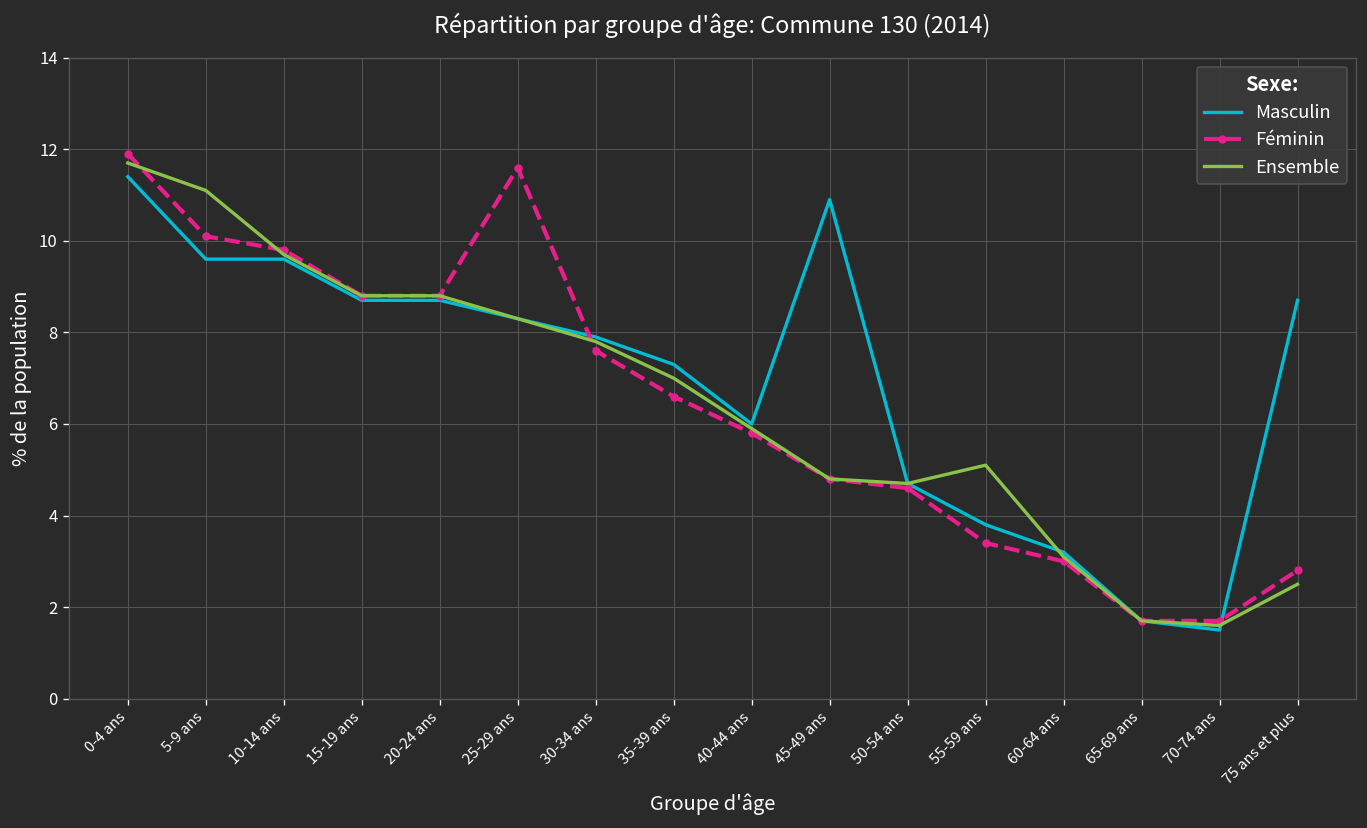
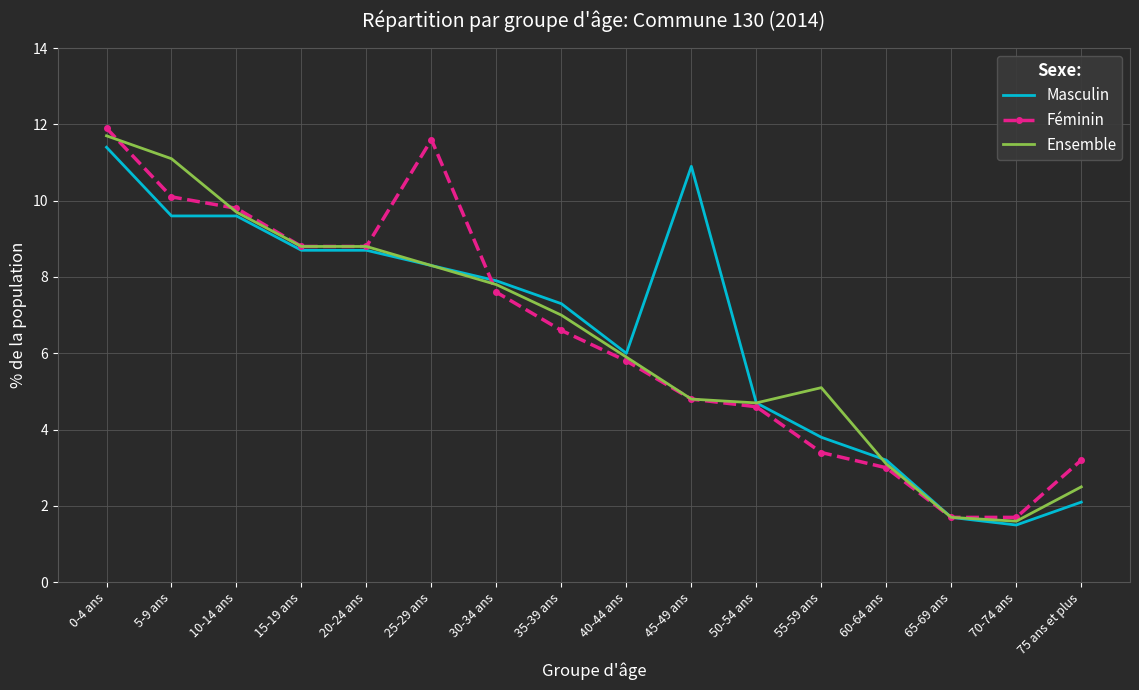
  {
    "Masculin": {
      "0-4 ans": 11.4,
      "5-9 ans": 9.6,
      "10-14 ans": 9.6,
      "15-19 ans": 8.7,
      "20-24 ans": 8.7,
      "30-34 ans": 7.9,
      "35-39 ans": 7.3,
      "40-44 ans": 6.0,
      "45-49 ans": 10.9,
      "55-59 ans": 3.8,
      "60-64 ans": 3.2,
      "70-74 ans": 1.5,
-     "75 ans et plus": 8.7
+     "75 ans et plus": 2.1
    },
    "Féminin": {
      "0-4 ans": 11.9,
      "5-9 ans": 10.1,
      "10-14 ans": 9.8,
      "25-29 ans": 11.6,
      "30-34 ans": 7.6,
      "35-39 ans": 6.6,
      "40-44 ans": 5.8,
      "50-54 ans": 4.6,
      "55-59 ans": 3.4,
      "60-64 ans": 3.0,
      "70-74 ans": 1.7,
-     "75 ans et plus": 2.8
+     "75 ans et plus": 3.2
    },
    "Ensemble": {
      "0-4 ans": 11.7,
      "5-9 ans": 11.1,
      "10-14 ans": 9.7,
      "30-34 ans": 7.8,
      "35-39 ans": 7.0,
      "40-44 ans": 5.9,
      "55-59 ans": 5.1,
      "60-64 ans": 3.1,
      "70-74 ans": 1.6,
      "75 ans et plus": 2.5
    }
  }
